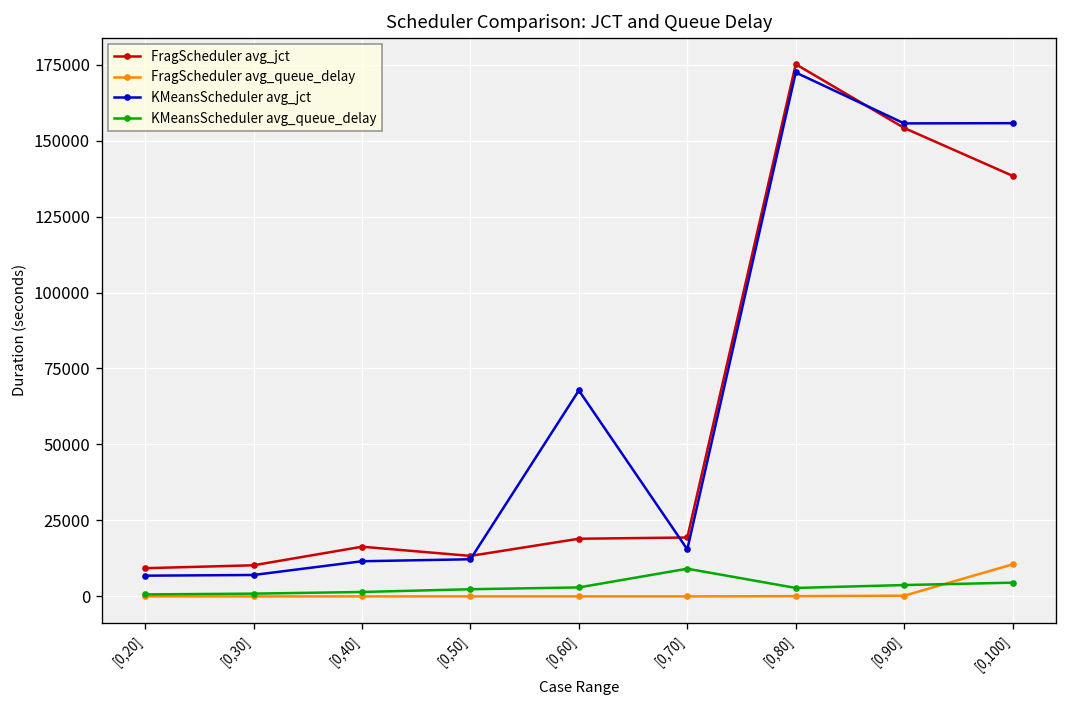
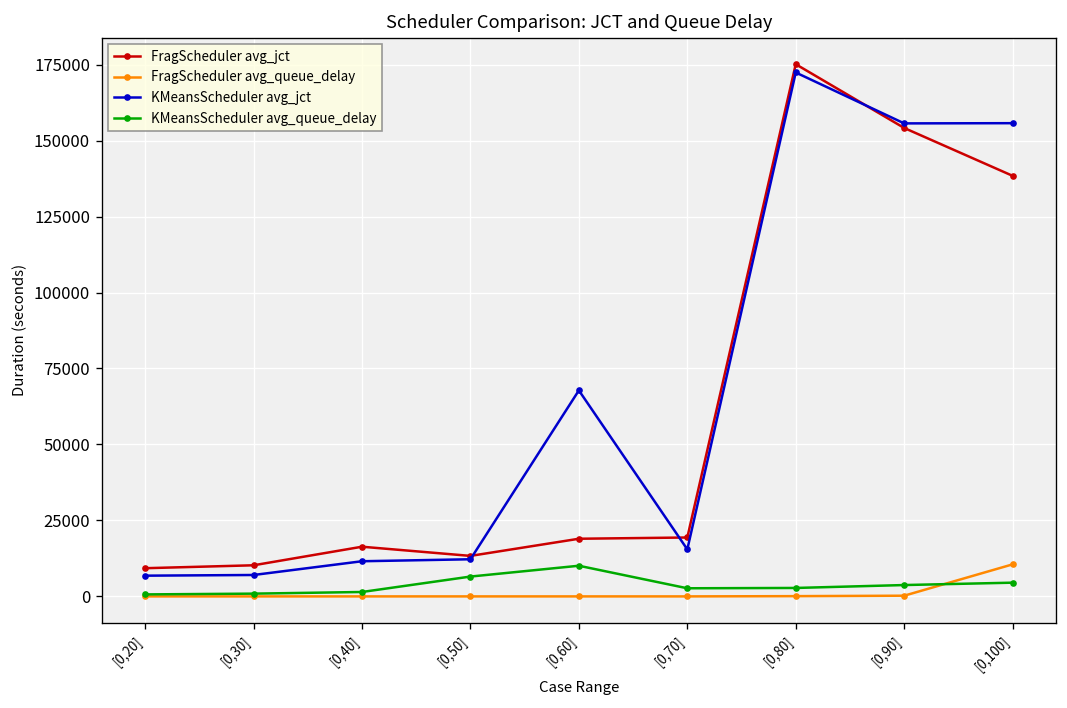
  {
    "FragScheduler avg_jct": {
      "[0,20]": 9000,
      "[0,30]": 10000,
      "[0,40]": 16000,
      "[0,50]": 13000,
      "[0,60]": 19000,
      "[0,70]": 19000,
      "[0,80]": 175000,
      "[0,90]": 154000,
      "[0,100]": 138000
    },
    "FragScheduler avg_queue_delay": {
      "[0,40]": 0,
      "[0,50]": 0,
      "[0,60]": 0,
      "[0,70]": 0,
      "[0,80]": 0,
      "[0,90]": 0,
      "[0,100]": 11000
    },
    "KMeansScheduler avg_jct": {
      "[0,20]": 7000,
      "[0,30]": 7000,
      "[0,40]": 12000,
      "[0,50]": 12000,
      "[0,60]": 68000,
      "[0,70]": 15000,
      "[0,80]": 172000,
      "[0,90]": 156000,
      "[0,100]": 156000
    },
    "KMeansScheduler avg_queue_delay": {
      "[0,40]": 1000,
-     "[0,50]": 2000,
-     "[0,60]": 3000,
-     "[0,70]": 9000,
+     "[0,50]": 7000,
+     "[0,60]": 10000,
+     "[0,70]": 3000,
      "[0,80]": 3000,
      "[0,90]": 4000,
      "[0,100]": 5000
    }
  }
